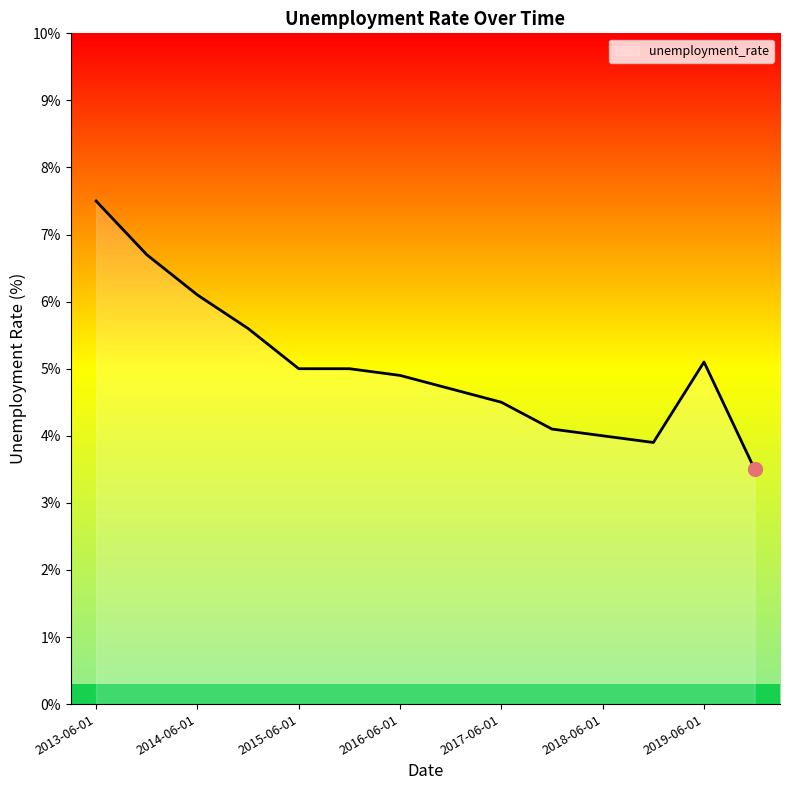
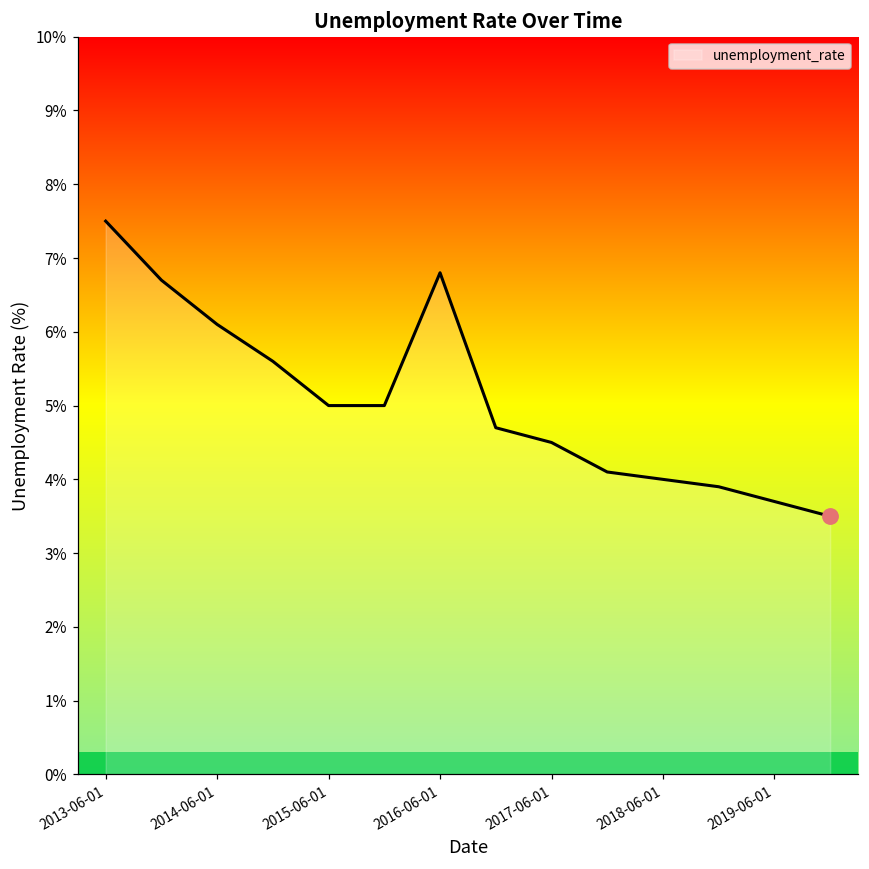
  {
    "unemployment_rate": {
      "2013-06-01": "7.5%",
      "2014-06-01": "6.1%",
      "2015-06-01": "5.0%",
-     "2016-06-01": "4.9%",
+     "2016-06-01": "6.8%",
      "2017-06-01": "4.5%",
      "2018-06-01": "4.0%",
-     "2019-06-01": "5.1%"
+     "2019-06-01": "3.7%"
    }
  }
